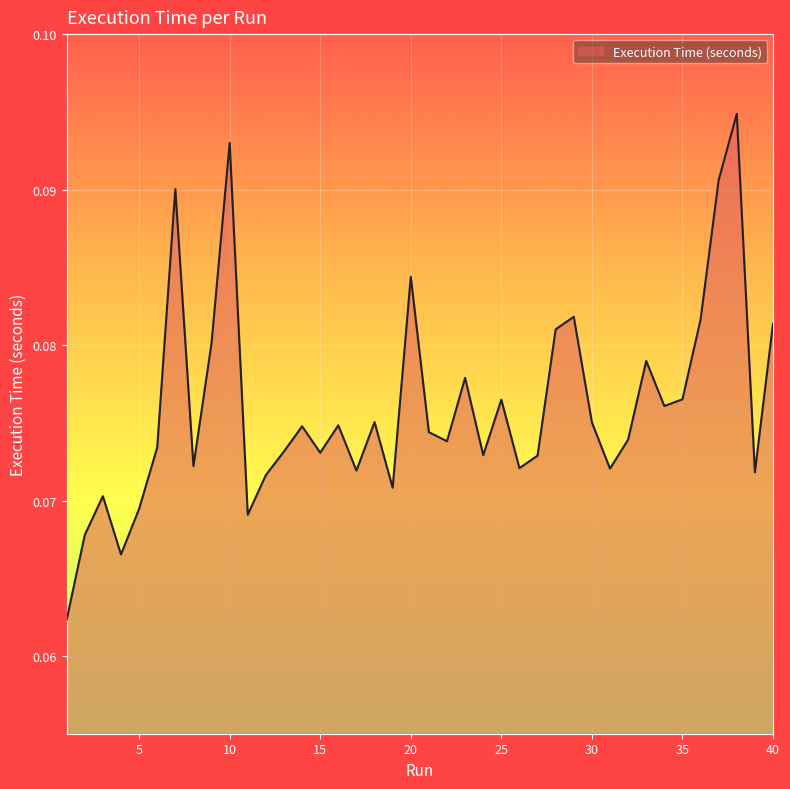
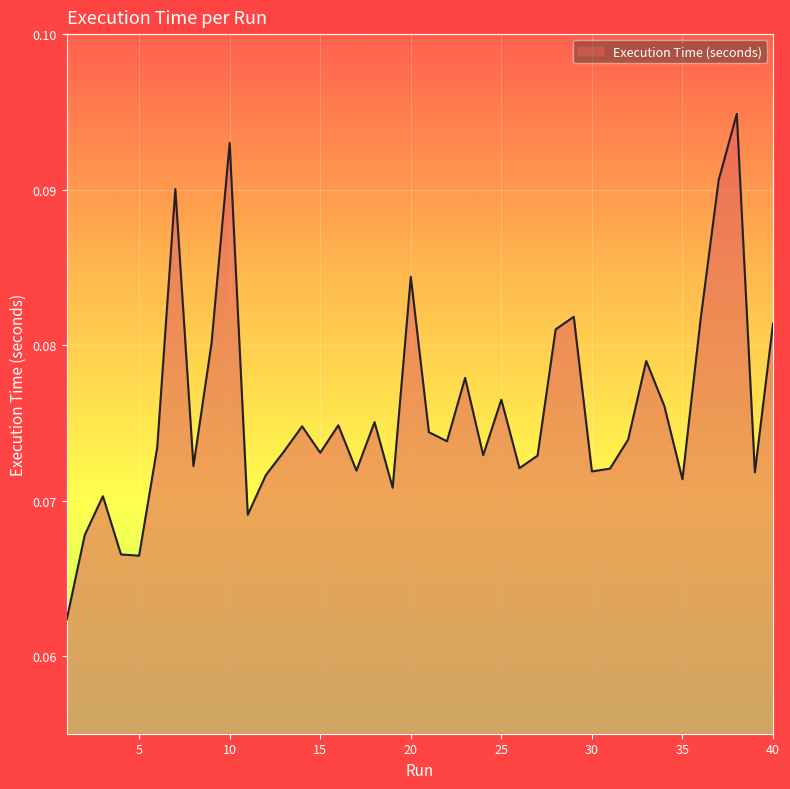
  {
-   "5": 0.0695,
+   "5": 0.0665,
    "10": 0.0930,
    "15": 0.0731,
    "20": 0.0844,
    "25": 0.0765,
-   "30": 0.0750,
-   "35": 0.0765,
+   "30": 0.0719,
+   "35": 0.0714,
    "40": 0.0814
  }
